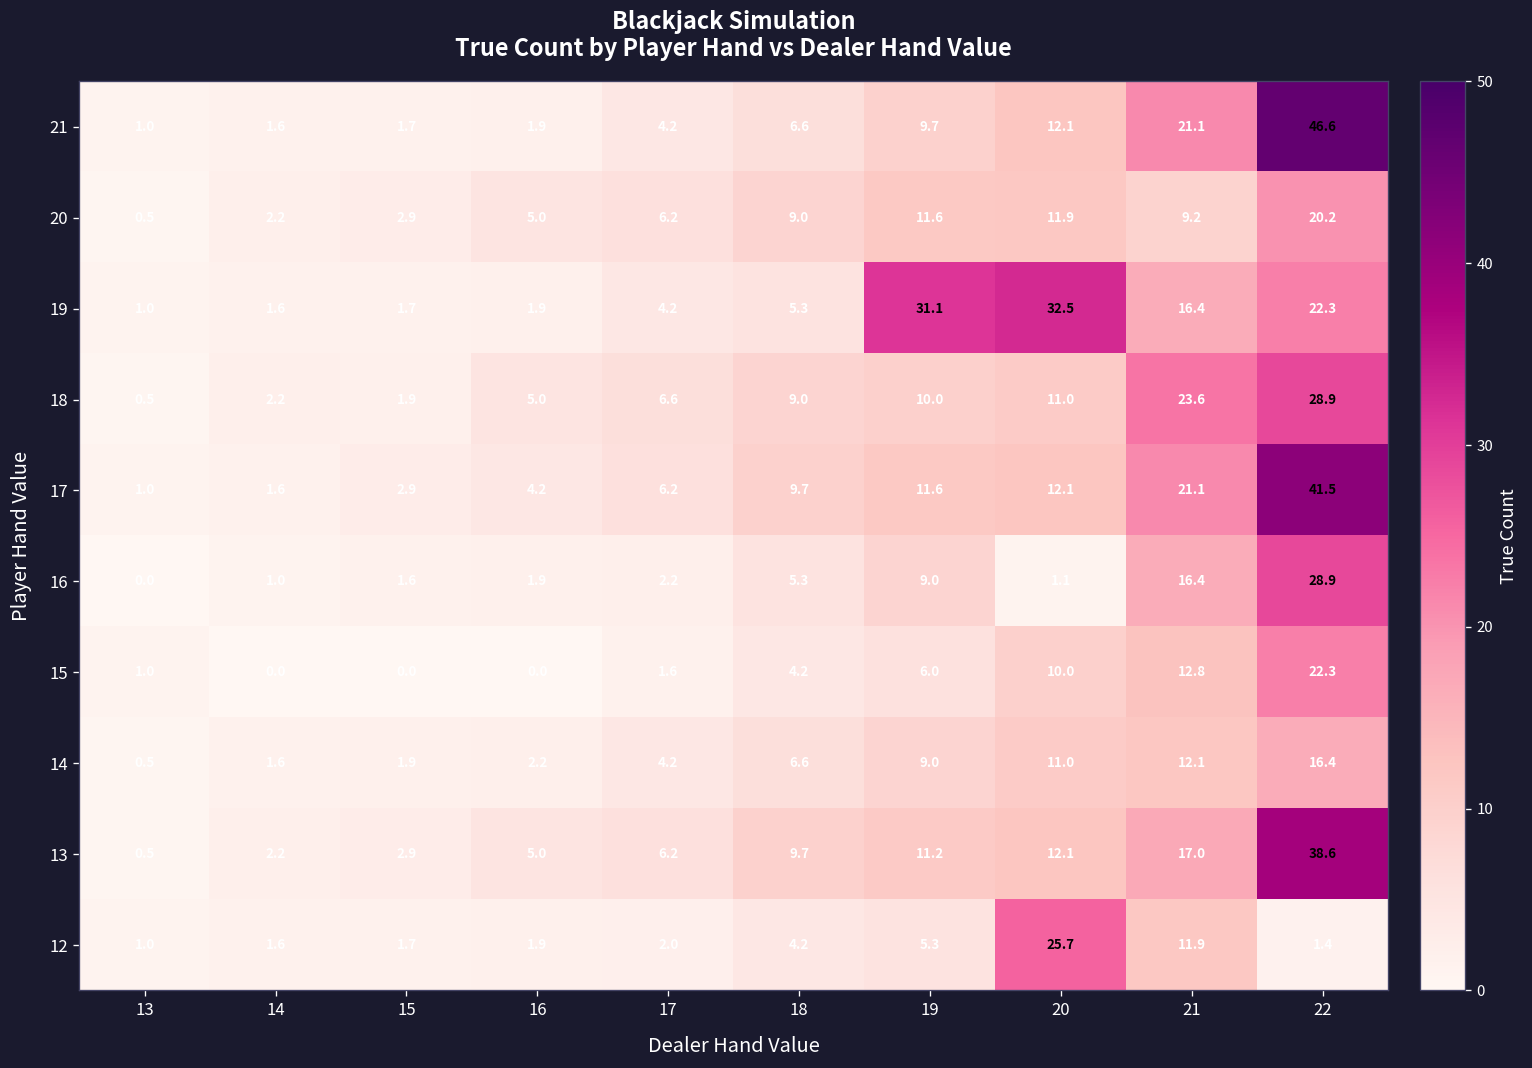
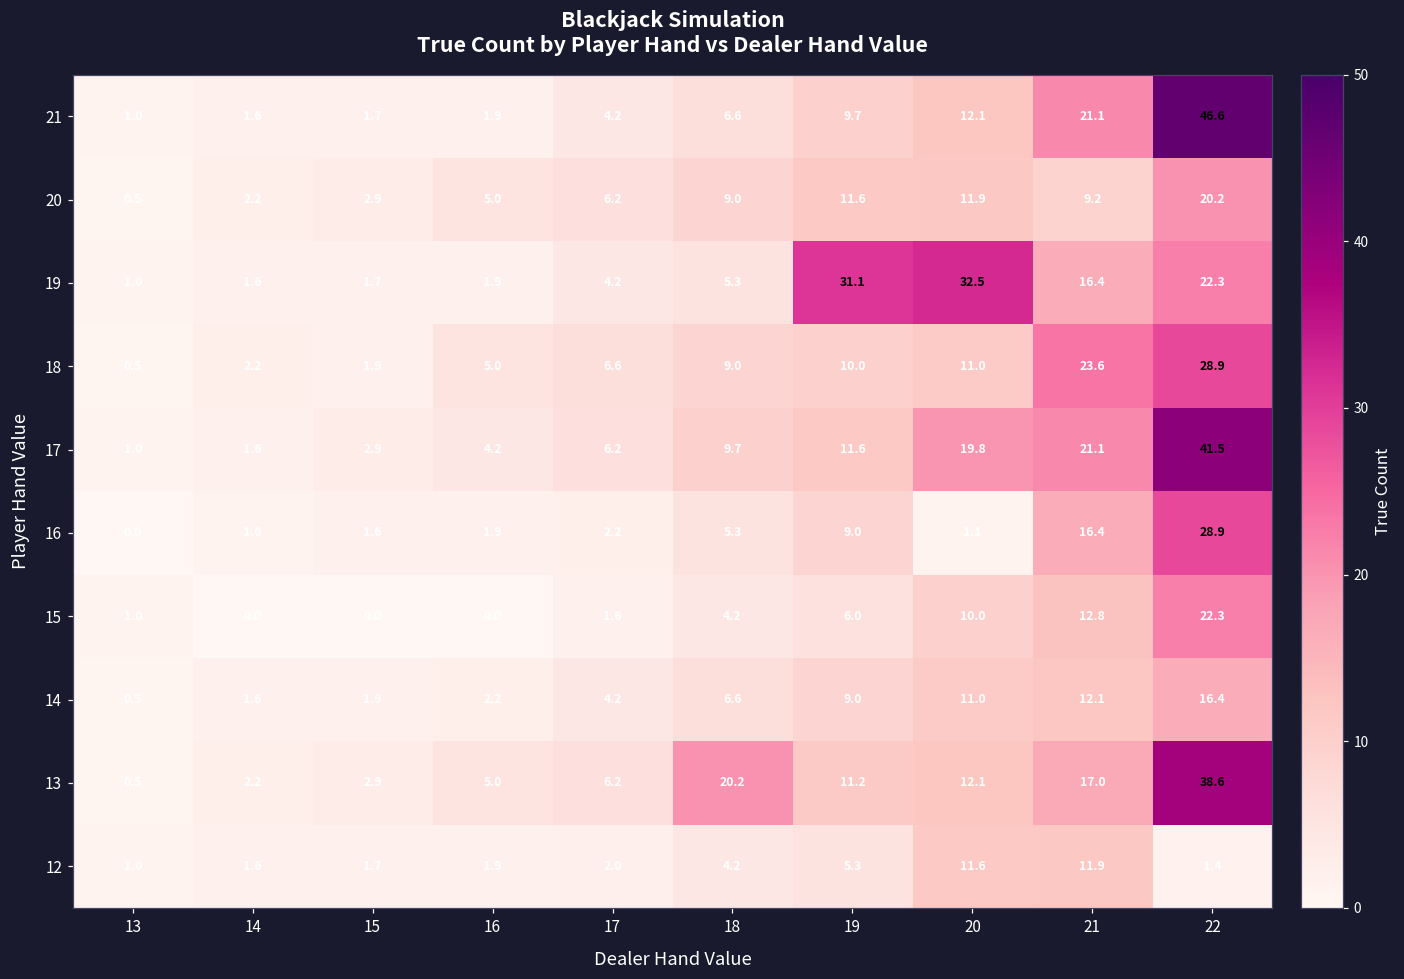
  {
    "21": {
      "19": 9.7,
      "20": 12.1,
      "21": 21.1,
      "22": 46.6
    },
    "20": {
      "19": 11.6,
      "20": 11.9,
      "21": 9.2,
      "22": 20.2
    },
    "19": {
      "19": 31.1,
      "20": 32.5,
      "21": 16.4,
      "22": 22.3
    },
    "18": {
      "19": 10.0,
      "20": 11.0,
      "21": 23.6,
      "22": 28.9
    },
    "17": {
      "18": 9.7,
      "19": 11.6,
-     "20": 12.1,
+     "20": 19.8,
      "21": 21.1,
      "22": 41.5
    },
    "16": {
      "21": 16.4,
      "22": 28.9
    },
    "15": {
      "20": 10.0,
      "21": 12.8,
      "22": 22.3
    },
    "14": {
      "20": 11.0,
      "21": 12.1,
      "22": 16.4
    },
    "13": {
-     "18": 9.7,
+     "18": 20.2,
      "19": 11.2,
      "20": 12.1,
      "21": 17.0,
      "22": 38.6
    },
    "12": {
-     "20": 25.7,
+     "20": 11.6,
      "21": 11.9
    }
  }
